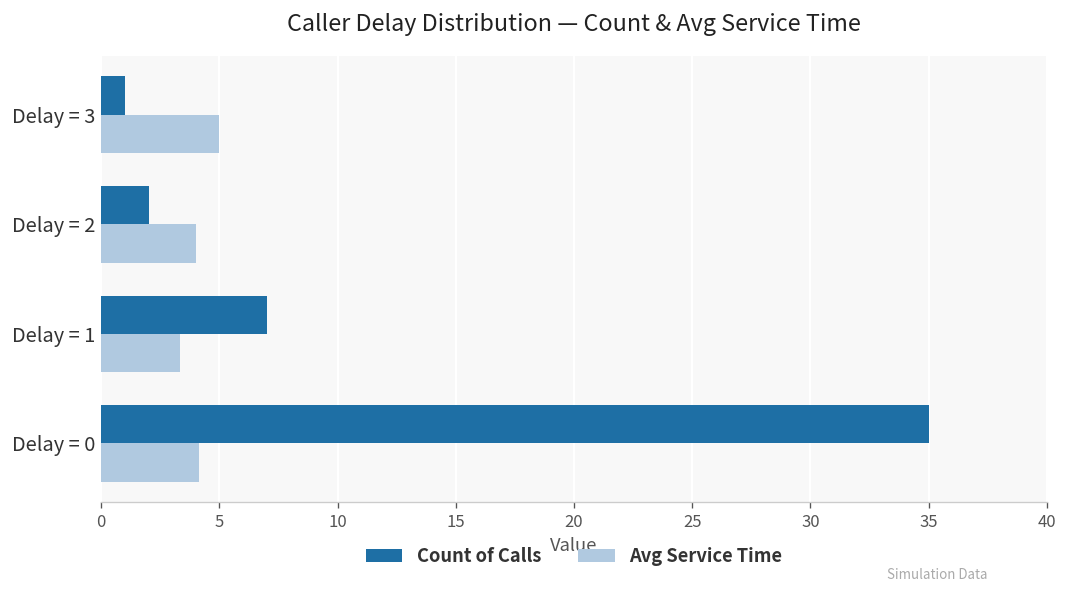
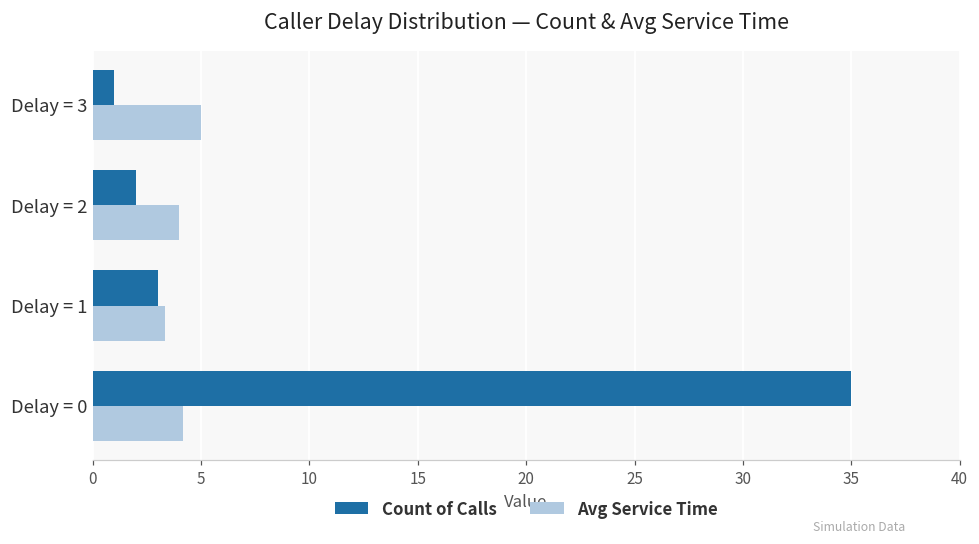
  {
    "Count of Calls": {
      "Delay = 3": 1,
      "Delay = 2": 2,
-     "Delay = 1": 7,
+     "Delay = 1": 3,
      "Delay = 0": 35
    },
    "Avg Service Time": {
      "Delay = 3": 5,
      "Delay = 2": 4,
      "Delay = 1": 3.3,
      "Delay = 0": 4.1
    }
  }
